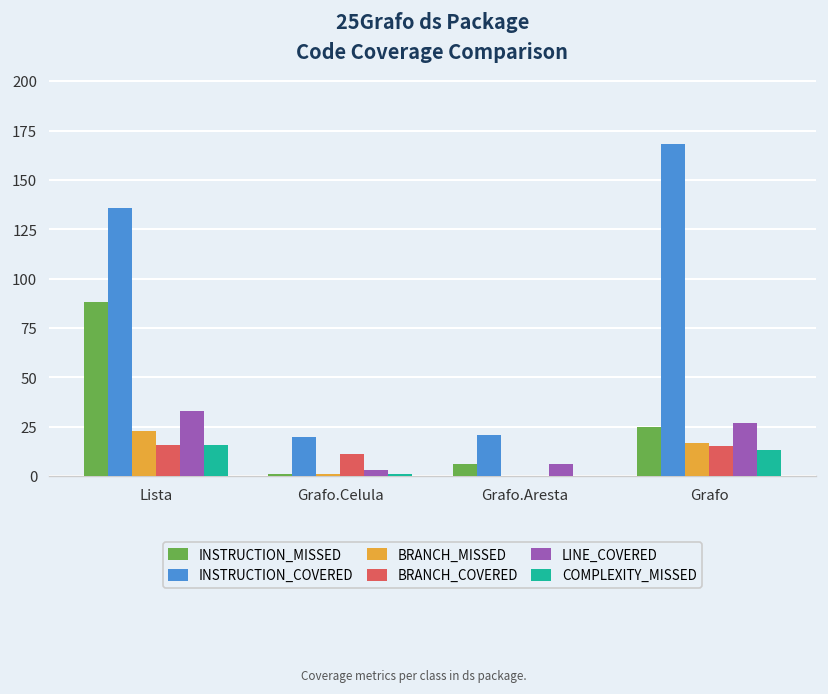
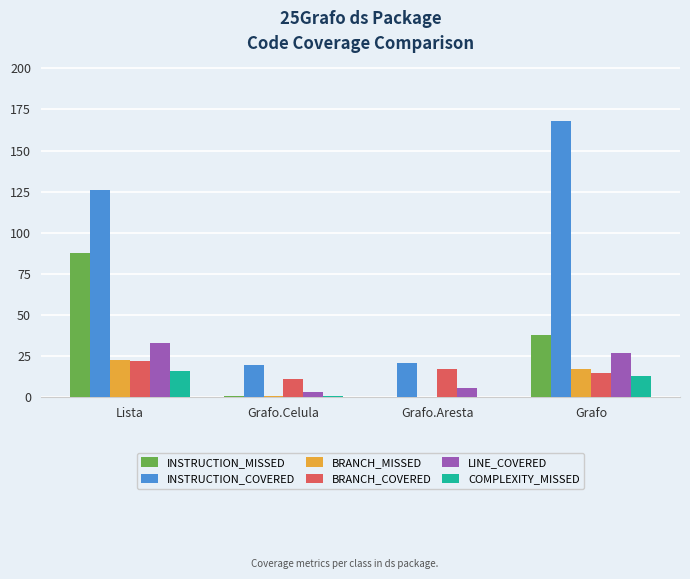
  {
    "INSTRUCTION_MISSED": {
      "Lista": 88,
-     "Grafo.Aresta": 6,
-     "Grafo": 25
+     "Grafo.Aresta": 0,
+     "Grafo": 38
    },
    "INSTRUCTION_COVERED": {
-     "Lista": 136,
+     "Lista": 126,
      "Grafo.Celula": 20,
      "Grafo.Aresta": 21,
      "Grafo": 168
    },
    "BRANCH_MISSED": {
      "Lista": 23,
      "Grafo.Aresta": 0,
      "Grafo": 17
    },
    "BRANCH_COVERED": {
-     "Lista": 16,
+     "Lista": 22,
      "Grafo.Celula": 11,
-     "Grafo.Aresta": 0,
+     "Grafo.Aresta": 17,
      "Grafo": 15
    },
    "LINE_COVERED": {
      "Lista": 33,
      "Grafo.Celula": 3,
      "Grafo.Aresta": 6,
      "Grafo": 27
    },
    "COMPLEXITY_MISSED": {
      "Lista": 16,
      "Grafo.Aresta": 0,
      "Grafo": 13
    }
  }
